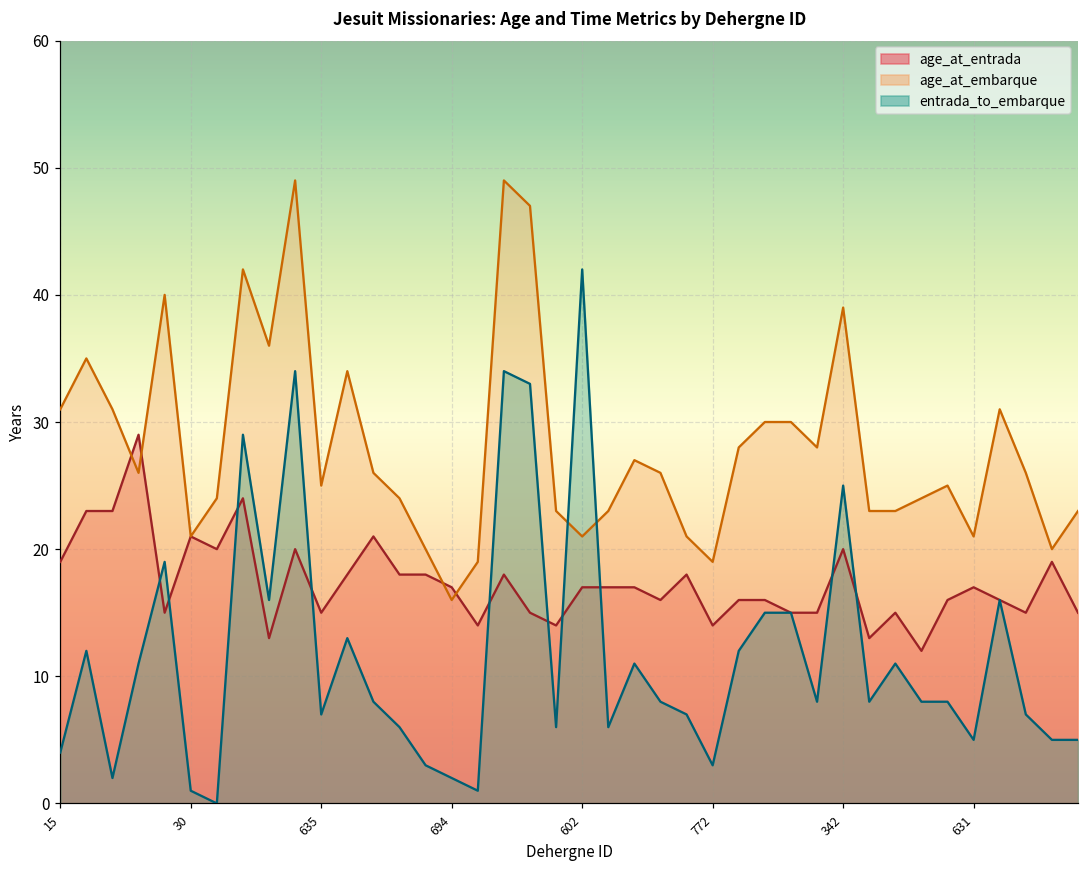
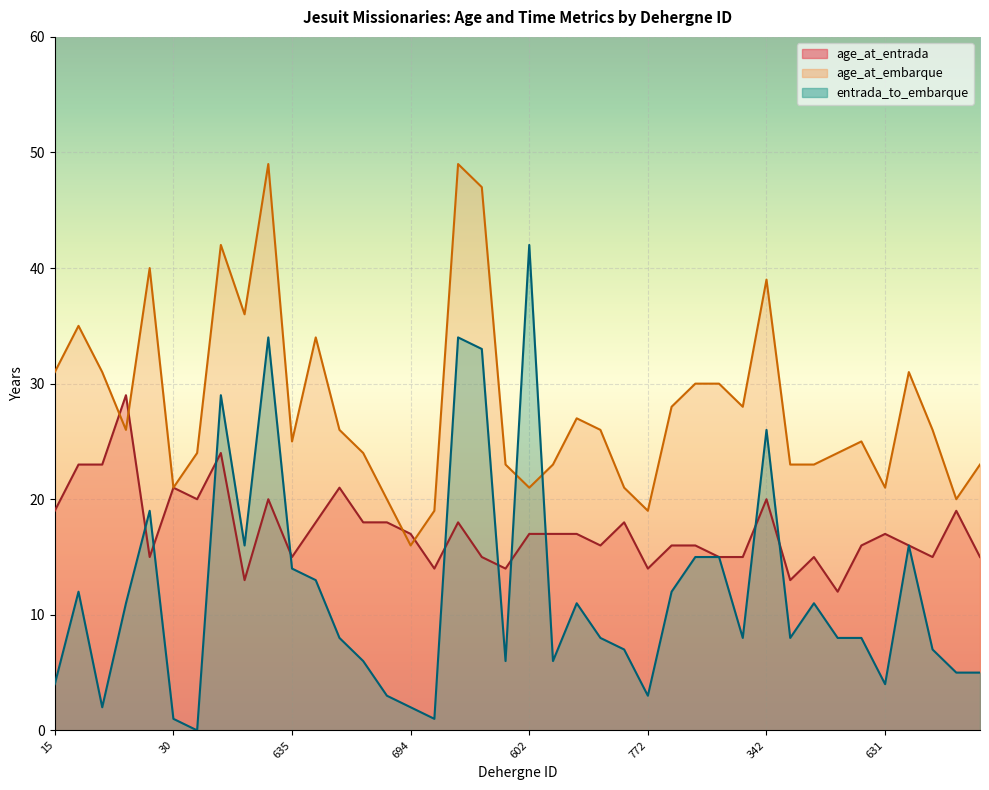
  {
    "entrada_to_embarque": {
      "15": 4,
      "30": 1,
-     "635": 7,
+     "635": 14,
      "694": 2,
      "602": 42,
      "772": 3,
-     "342": 25,
-     "631": 5
+     "342": 26,
+     "631": 4
    }
  }
